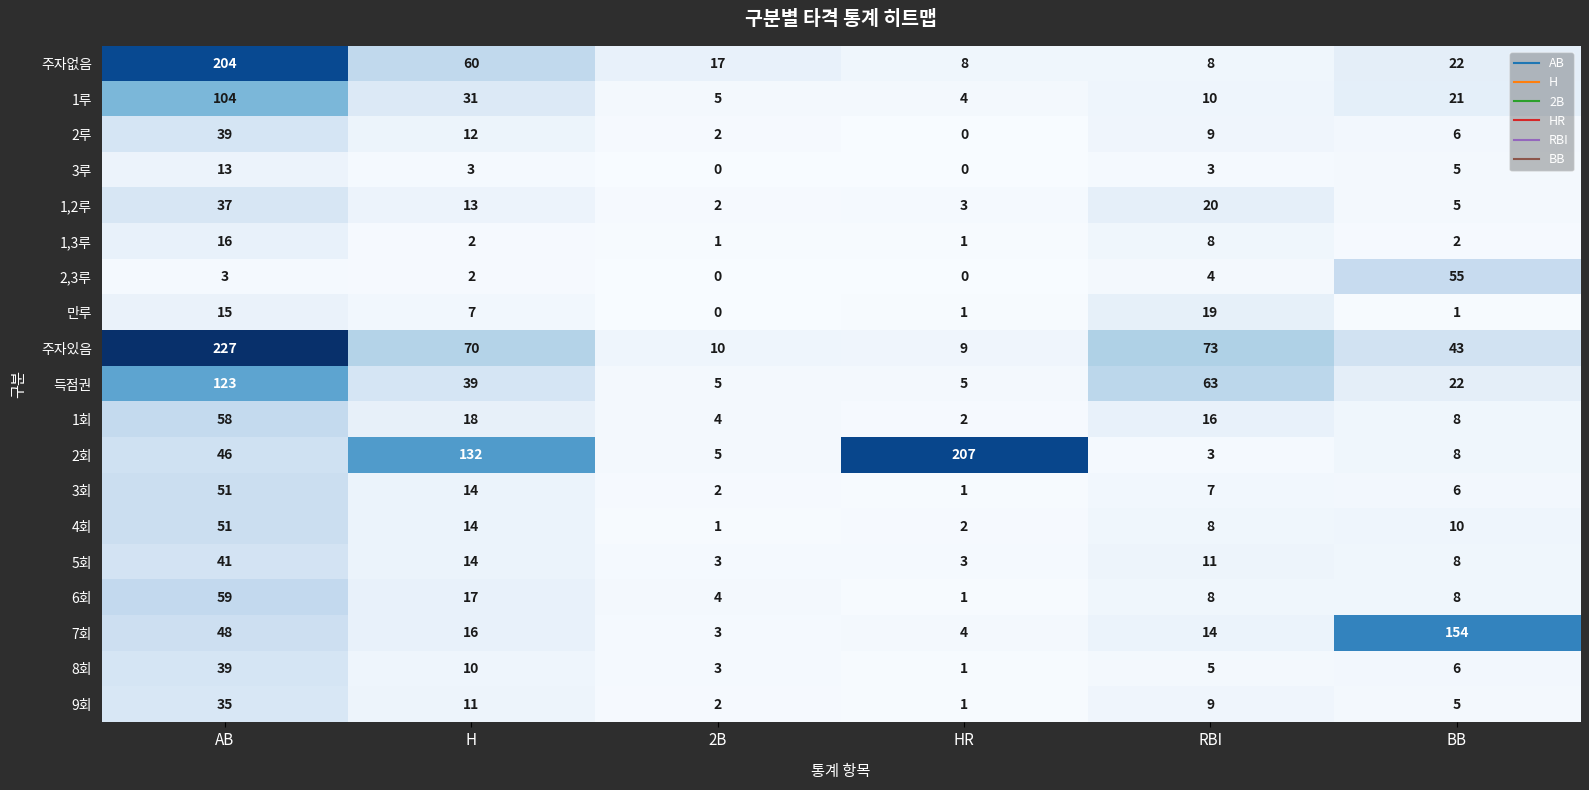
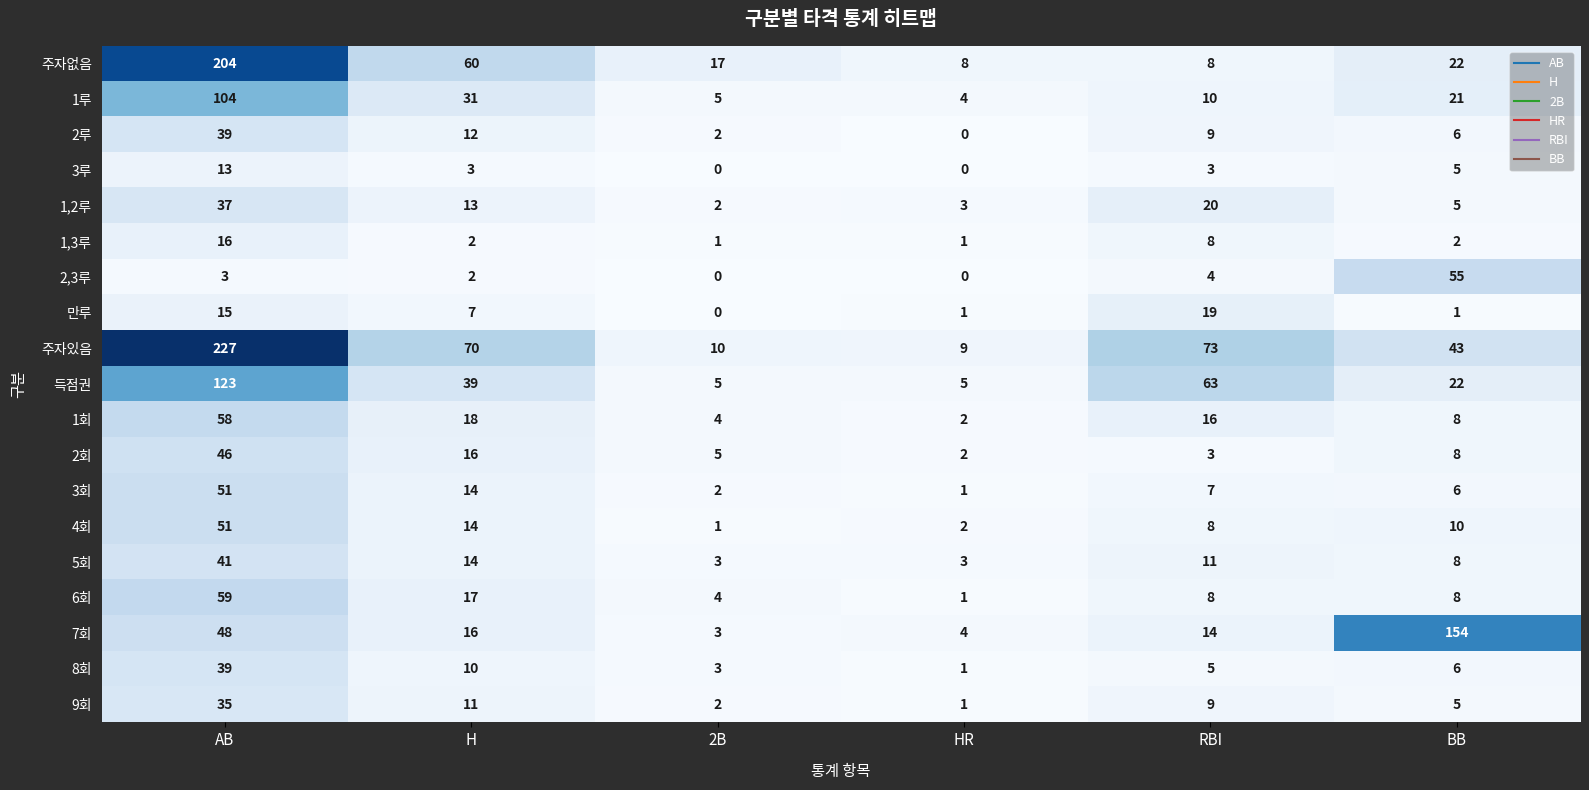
  {
    "주자없음": {
      "AB": 204,
      "H": 60,
      "2B": 17,
      "HR": 8,
      "RBI": 8,
      "BB": 22
    },
    "1루": {
      "AB": 104,
      "H": 31,
      "2B": 5,
      "HR": 4,
      "RBI": 10,
      "BB": 21
    },
    "2루": {
      "AB": 39,
      "H": 12,
      "2B": 2,
      "HR": 0,
      "RBI": 9,
      "BB": 6
    },
    "3루": {
      "AB": 13,
      "H": 3,
      "2B": 0,
      "HR": 0,
      "RBI": 3,
      "BB": 5
    },
    "1,2루": {
      "AB": 37,
      "H": 13,
      "2B": 2,
      "HR": 3,
      "RBI": 20,
      "BB": 5
    },
    "1,3루": {
      "AB": 16,
      "H": 2,
      "2B": 1,
      "HR": 1,
      "RBI": 8,
      "BB": 2
    },
    "2,3루": {
      "AB": 3,
      "H": 2,
      "2B": 0,
      "HR": 0,
      "RBI": 4,
      "BB": 55
    },
    "만루": {
      "AB": 15,
      "H": 7,
      "2B": 0,
      "HR": 1,
      "RBI": 19,
      "BB": 1
    },
    "주자있음": {
      "AB": 227,
      "H": 70,
      "2B": 10,
      "HR": 9,
      "RBI": 73,
      "BB": 43
    },
    "득점권": {
      "AB": 123,
      "H": 39,
      "2B": 5,
      "HR": 5,
      "RBI": 63,
      "BB": 22
    },
    "1회": {
      "AB": 58,
      "H": 18,
      "2B": 4,
      "HR": 2,
      "RBI": 16,
      "BB": 8
    },
    "2회": {
      "AB": 46,
-     "H": 132,
+     "H": 16,
      "2B": 5,
-     "HR": 207,
+     "HR": 2,
      "RBI": 3,
      "BB": 8
    },
    "3회": {
      "AB": 51,
      "H": 14,
      "2B": 2,
      "HR": 1,
      "RBI": 7,
      "BB": 6
    },
    "4회": {
      "AB": 51,
      "H": 14,
      "2B": 1,
      "HR": 2,
      "RBI": 8,
      "BB": 10
    },
    "5회": {
      "AB": 41,
      "H": 14,
      "2B": 3,
      "HR": 3,
      "RBI": 11,
      "BB": 8
    },
    "6회": {
      "AB": 59,
      "H": 17,
      "2B": 4,
      "HR": 1,
      "RBI": 8,
      "BB": 8
    },
    "7회": {
      "AB": 48,
      "H": 16,
      "2B": 3,
      "HR": 4,
      "RBI": 14,
      "BB": 154
    },
    "8회": {
      "AB": 39,
      "H": 10,
      "2B": 3,
      "HR": 1,
      "RBI": 5,
      "BB": 6
    },
    "9회": {
      "AB": 35,
      "H": 11,
      "2B": 2,
      "HR": 1,
      "RBI": 9,
      "BB": 5
    }
  }
